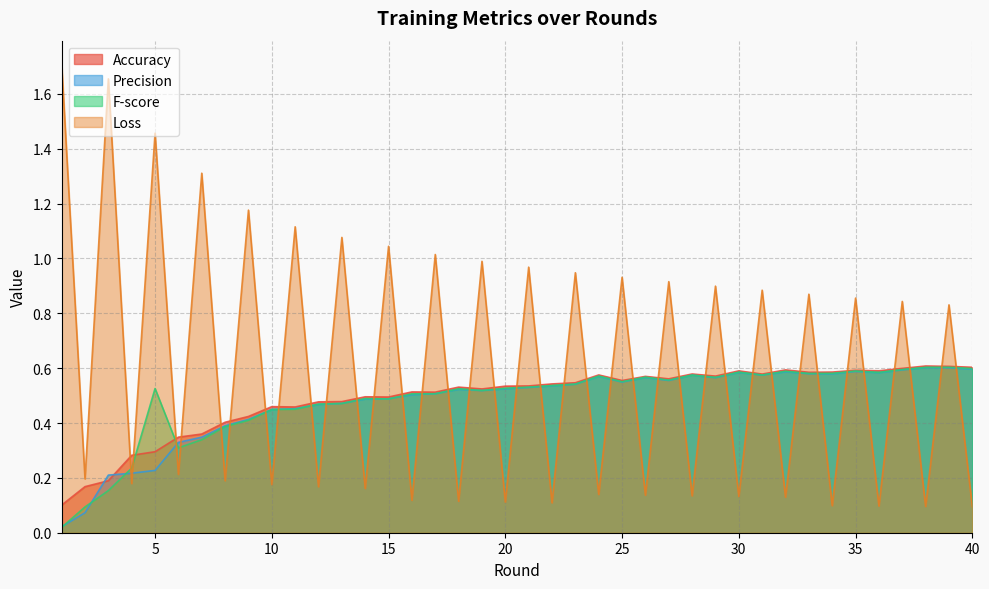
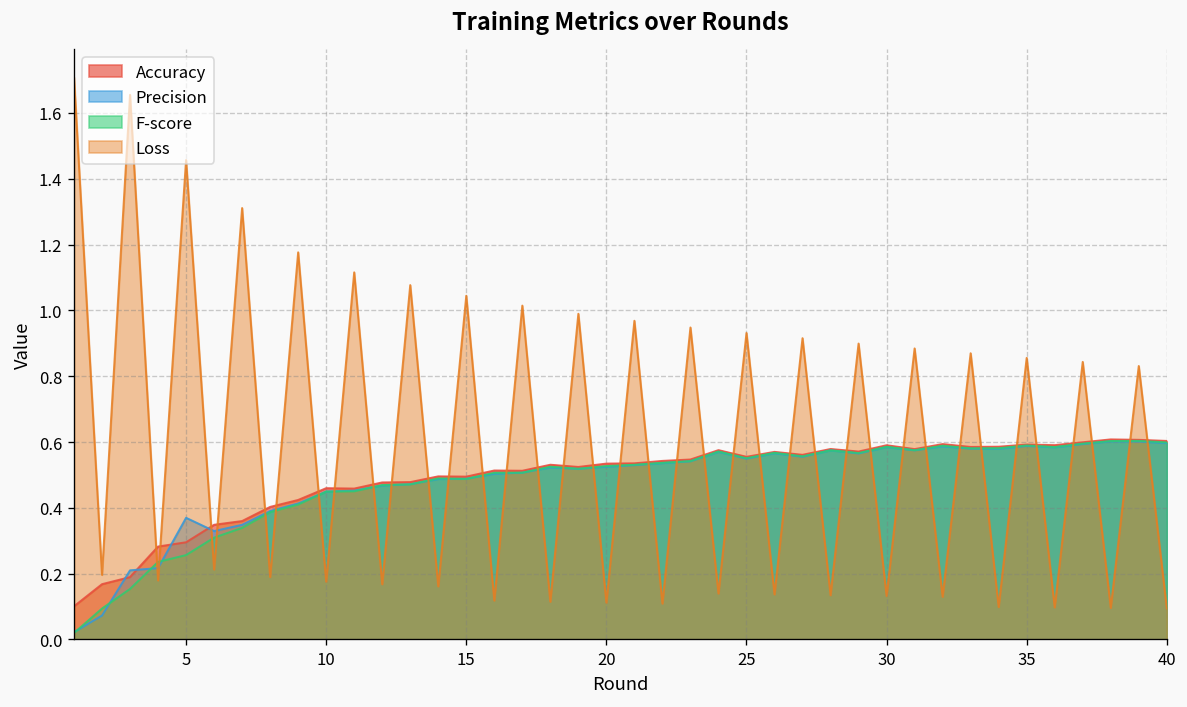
  {
    "Precision": {
-     "5": 0.23
+     "5": 0.37
    },
    "F-score": {
-     "5": 0.53
+     "5": 0.26
    }
  }
